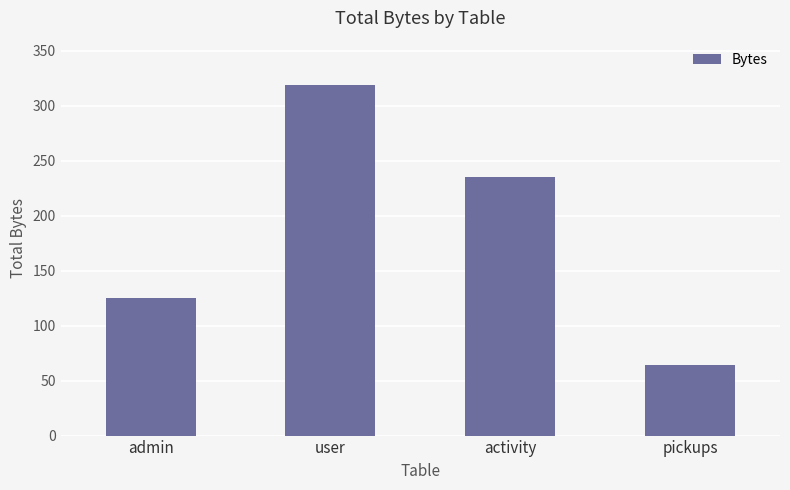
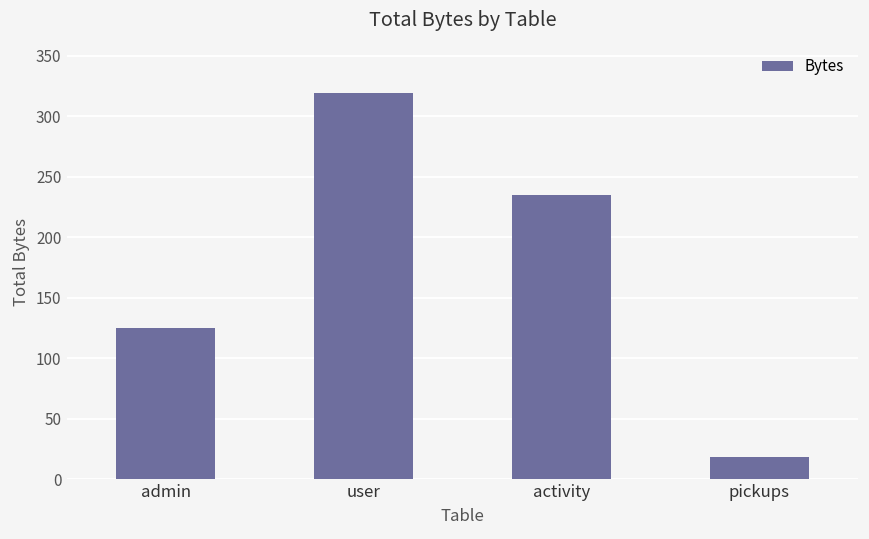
  {
    "admin": 125,
    "user": 319,
    "activity": 235,
-   "pickups": 64
+   "pickups": 18
  }
